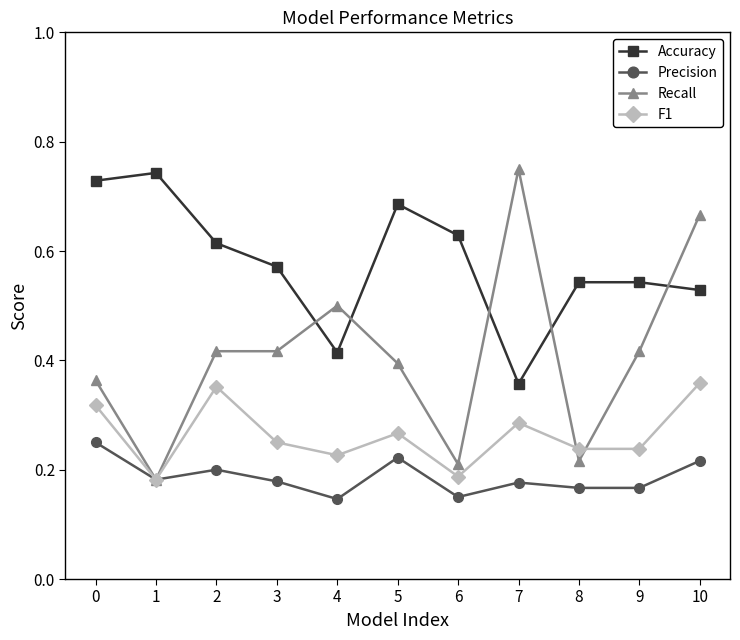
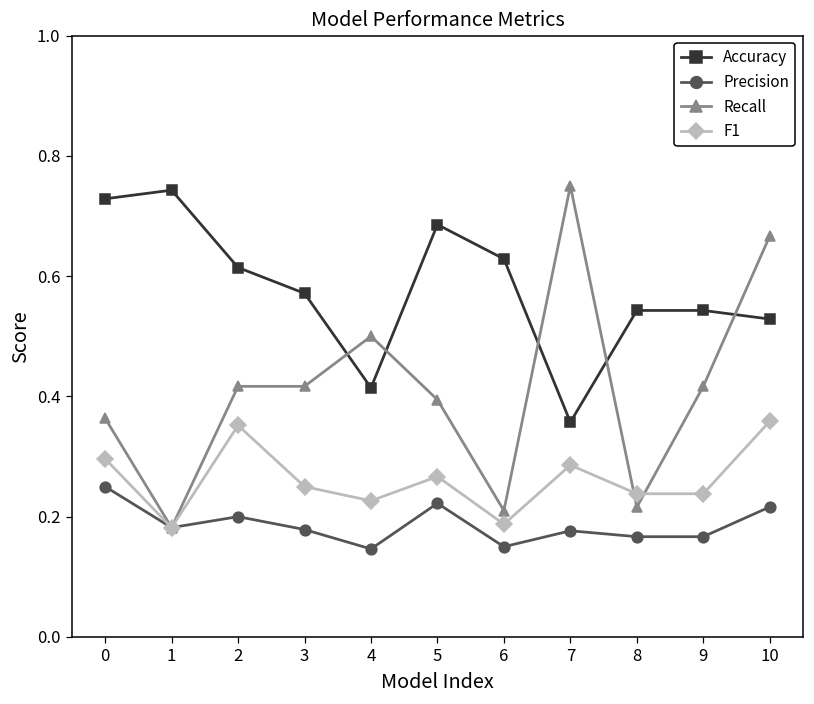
  {
    "Recall": {
      "0": 0.36,
      "2": 0.42,
      "3": 0.42,
      "4": 0.50,
      "5": 0.39,
      "6": 0.21,
      "7": 0.75,
      "8": 0.22,
      "9": 0.42,
      "10": 0.67
    },
    "F1": {
-     "0": 0.32,
+     "0": 0.30,
      "2": 0.35,
      "3": 0.25,
      "4": 0.23,
      "5": 0.27,
      "6": 0.19,
      "7": 0.29,
      "8": 0.24,
      "9": 0.24,
      "10": 0.36
    }
  }
